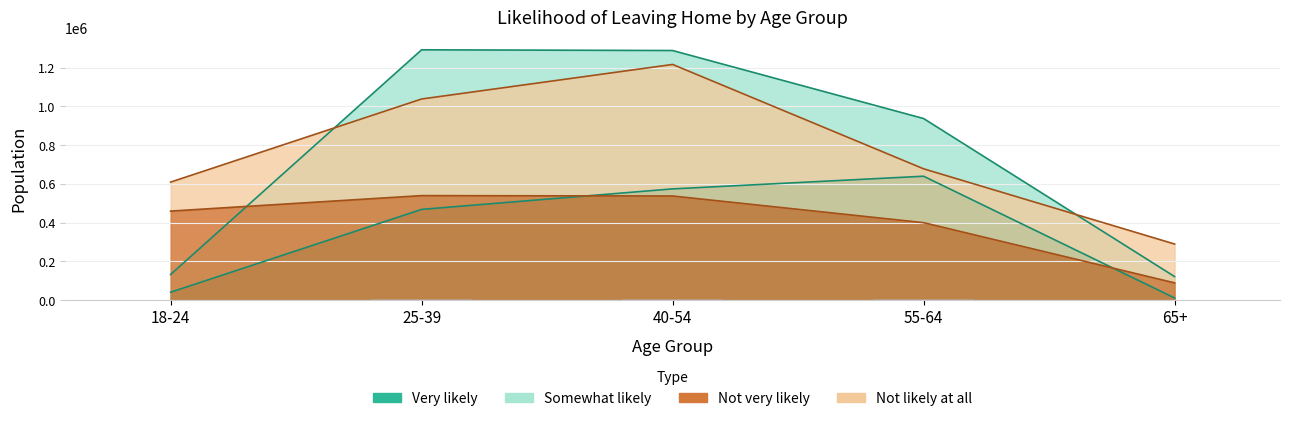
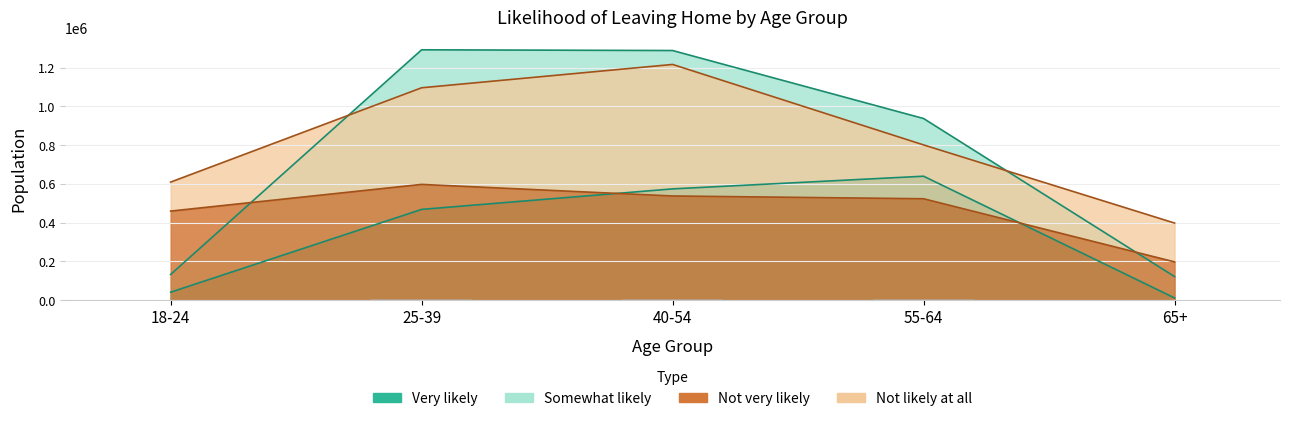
  {
    "Very likely": {
      "18-24": 40000,
      "25-39": 470000,
      "40-54": 570000,
      "55-64": 640000,
      "65+": 10000
    },
    "Not very likely": {
      "18-24": 460000,
-     "25-39": 540000,
+     "25-39": 600000,
      "40-54": 540000,
-     "55-64": 400000,
-     "65+": 90000
+     "55-64": 520000,
+     "65+": 200000
    }
  }
